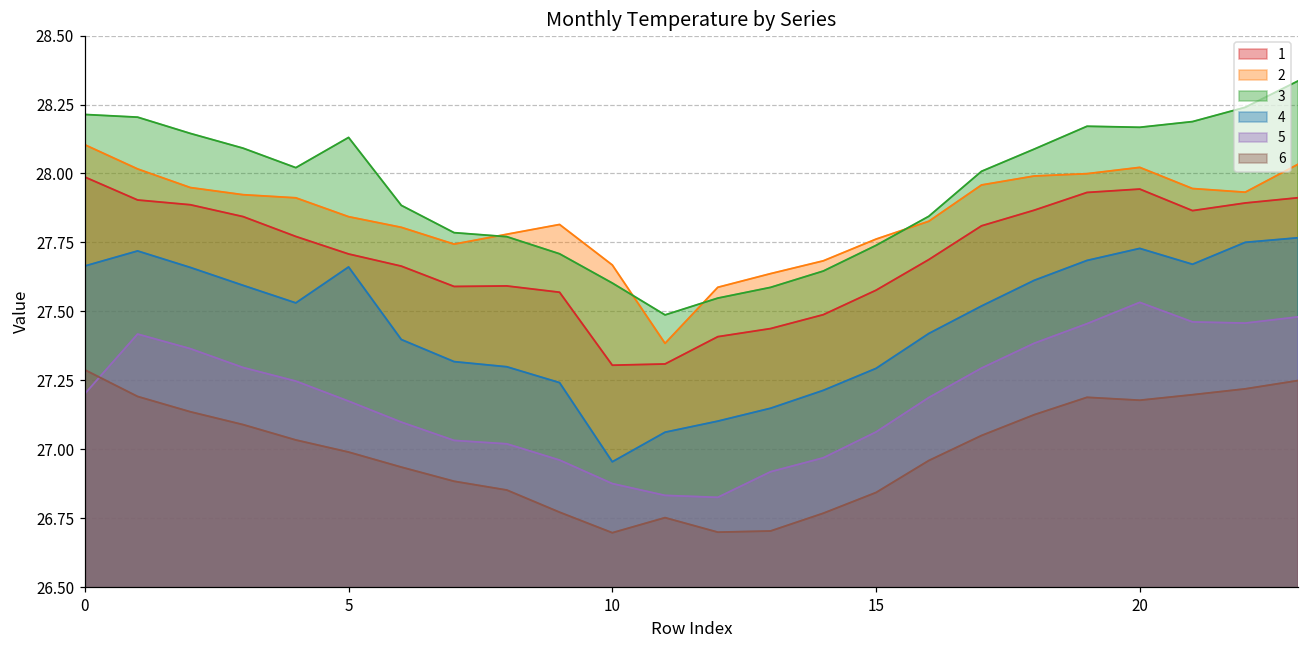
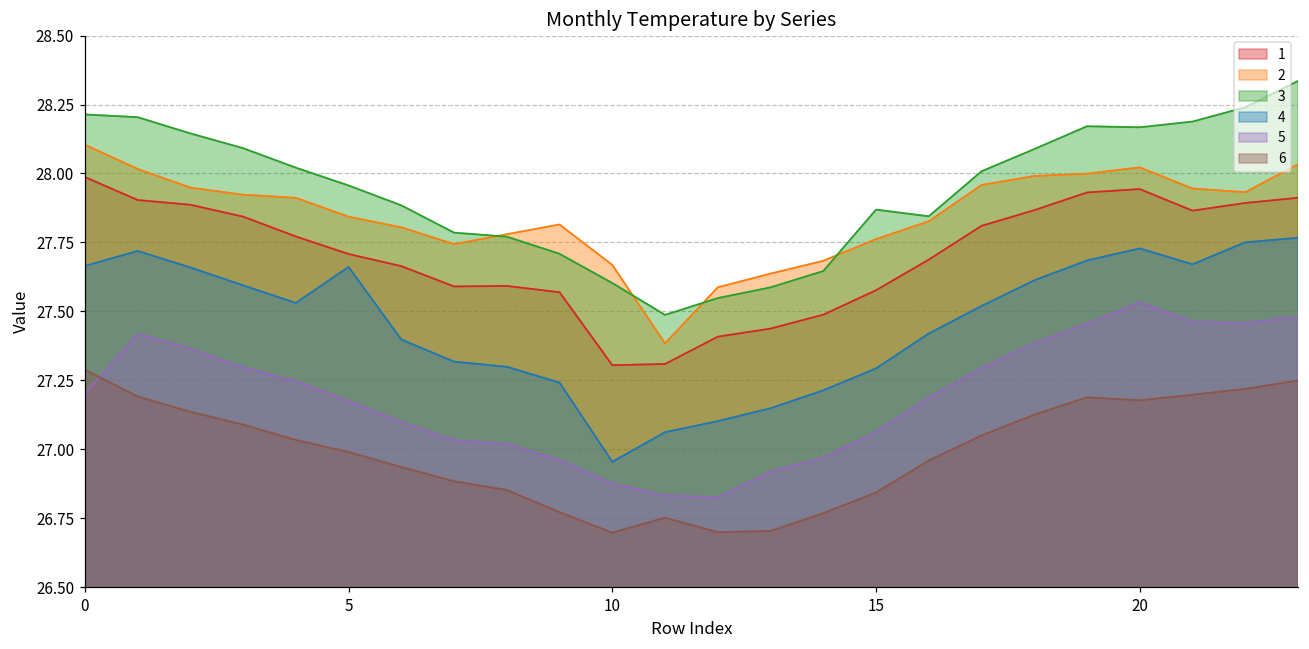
  {
    "3": {
      "0": 28.21,
-     "5": 28.13,
+     "5": 27.96,
      "10": 27.60,
-     "15": 27.74,
+     "15": 27.87,
      "20": 28.17
    },
    "4": {
      "0": 27.66,
      "5": 27.66,
      "10": 26.95,
      "15": 27.29,
      "20": 27.73
    },
    "5": {
      "0": 27.20,
      "5": 27.17,
      "10": 26.88,
      "15": 27.06,
      "20": 27.53
    }
  }
